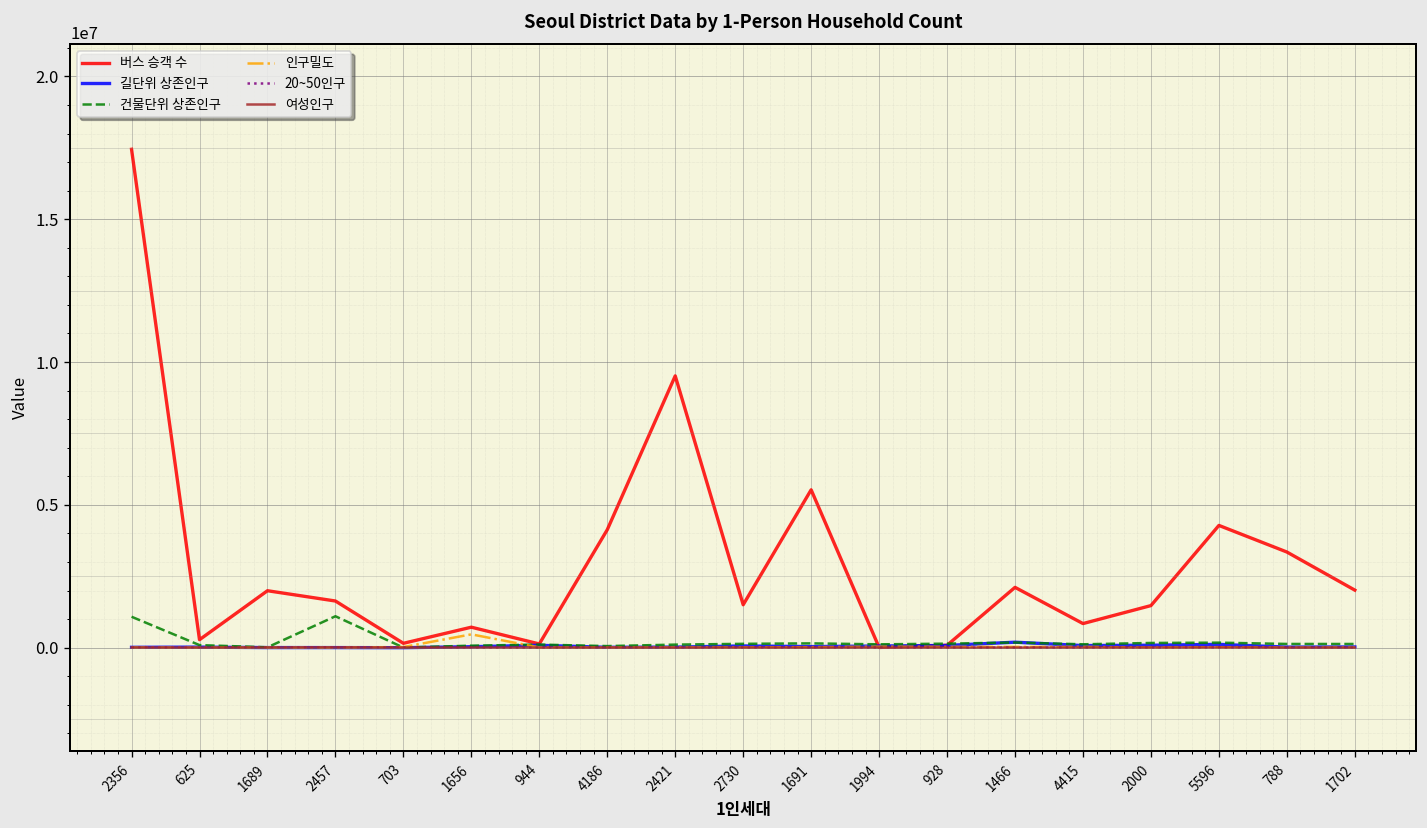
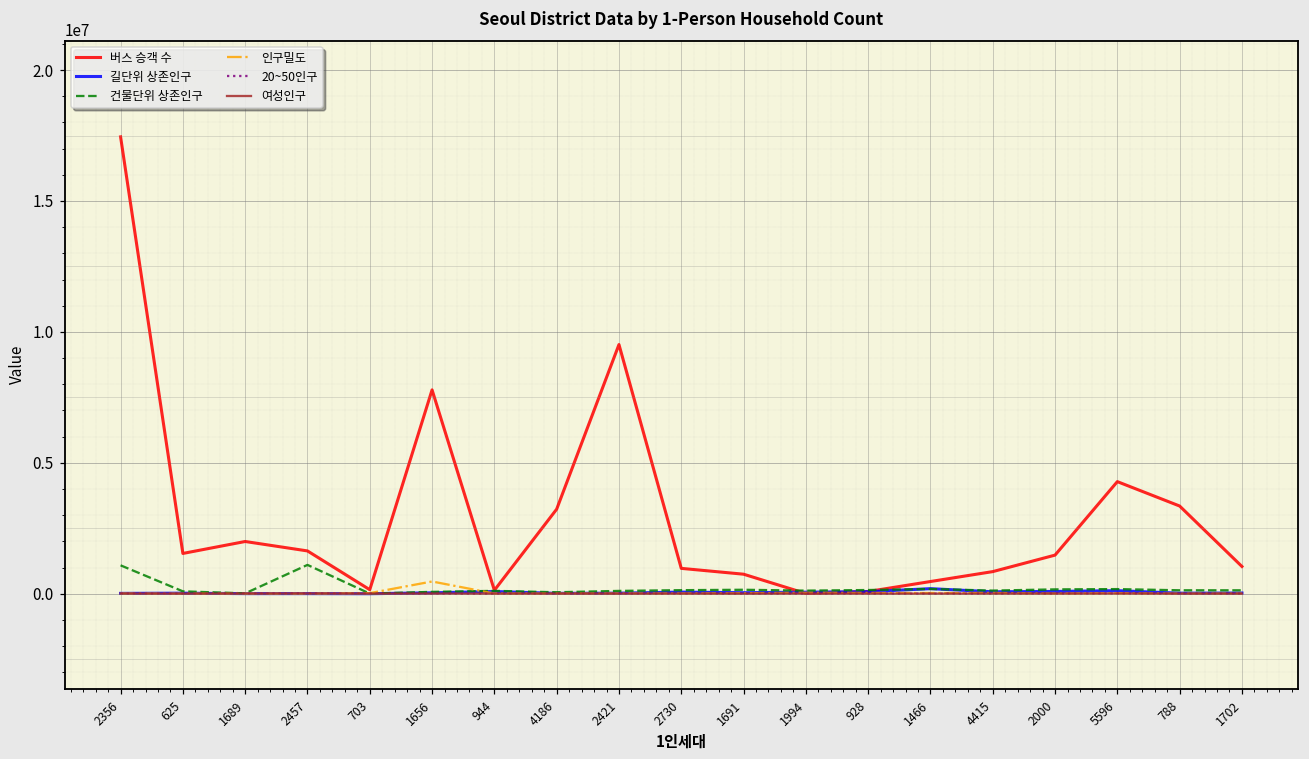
  {
    "버스 승객 수": {
      "2356": 17400000,
-     "625": 300000,
+     "625": 1500000,
      "1689": 2000000,
      "2457": 1600000,
      "703": 200000,
-     "1656": 700000,
-     "4186": 4100000,
+     "1656": 7800000,
+     "4186": 3200000,
      "2421": 9500000,
-     "2730": 1500000,
-     "1691": 5500000,
-     "1466": 2100000,
+     "2730": 1000000,
+     "1691": 700000,
+     "1466": 500000,
      "4415": 800000,
      "2000": 1500000,
      "5596": 4300000,
      "788": 3400000,
-     "1702": 2000000
+     "1702": 1000000
    },
    "건물단위 상존인구": {
      "2356": 1100000,
      "2457": 1100000,
      "1691": 200000,
      "788": 100000
    },
    "인구밀도": {
      "1656": 500000
    }
  }
